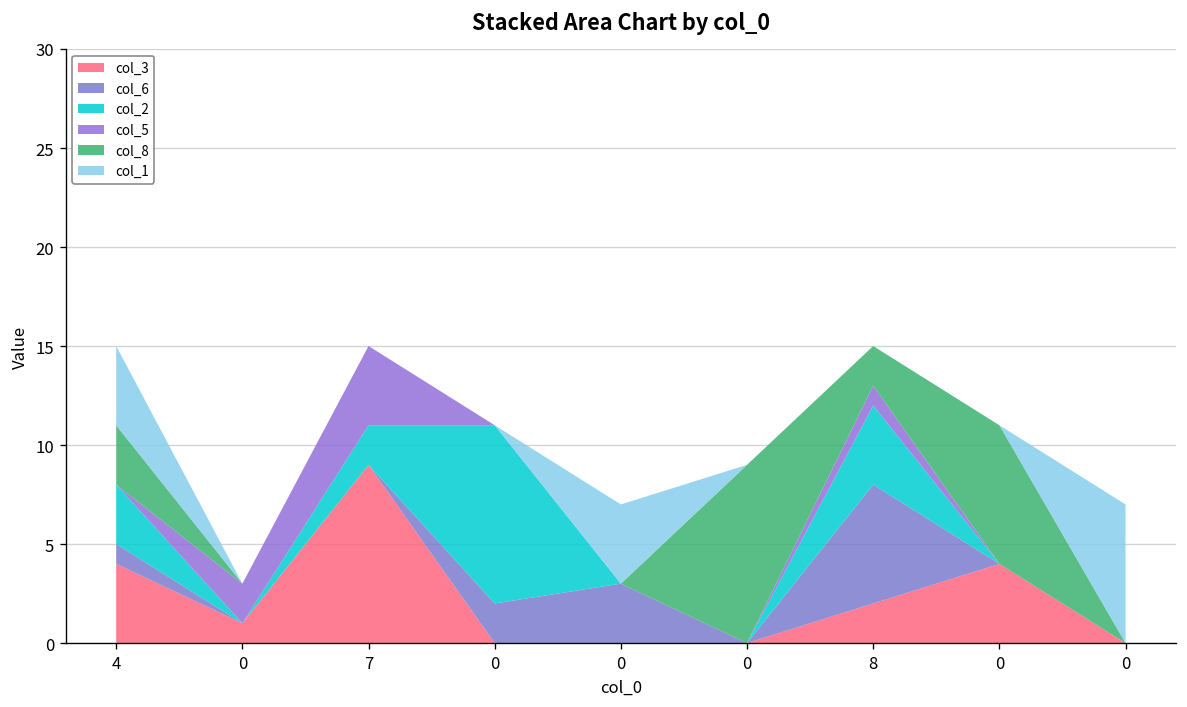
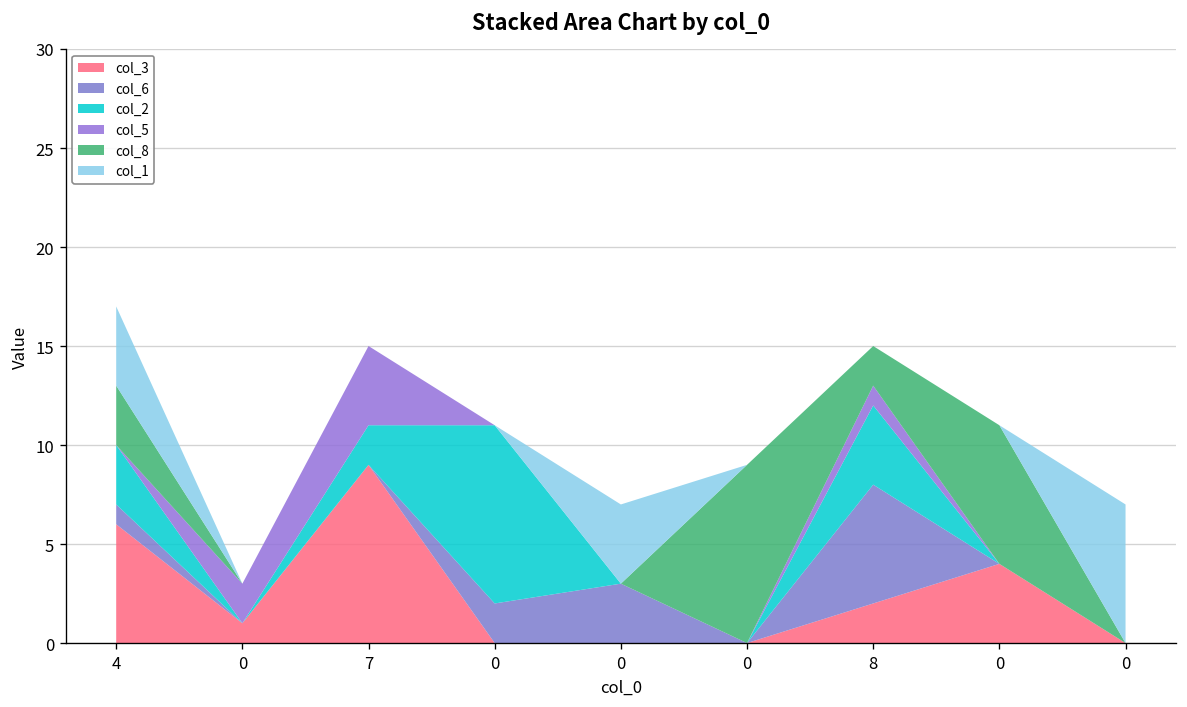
  {
    "col_3": {
-     "4": 4,
+     "4": 6,
      "8": 2
    },
    "col_2": {
      "7": 2,
      "8": 4
    },
    "col_8": {
      "4": 3
    },
    "col_1": {
      "4": 4
    }
  }
